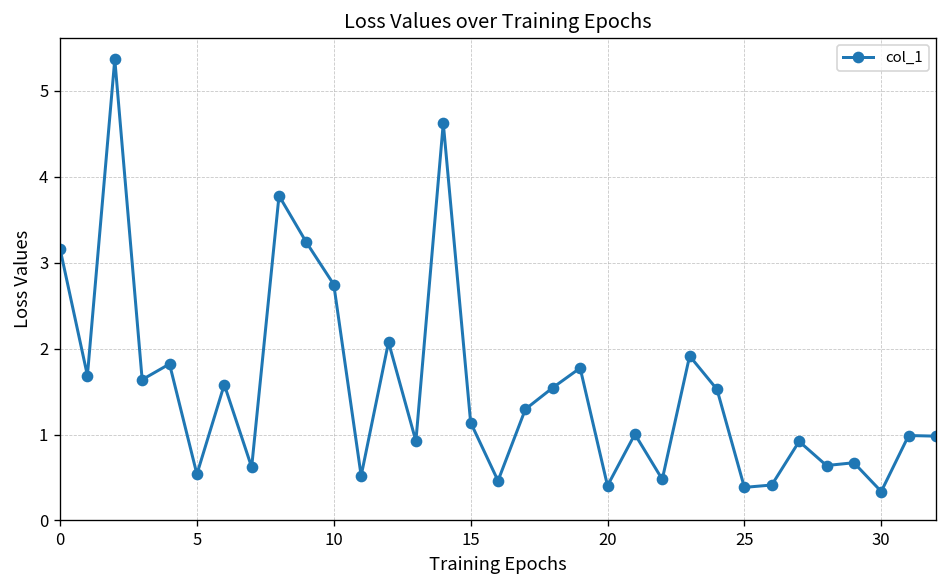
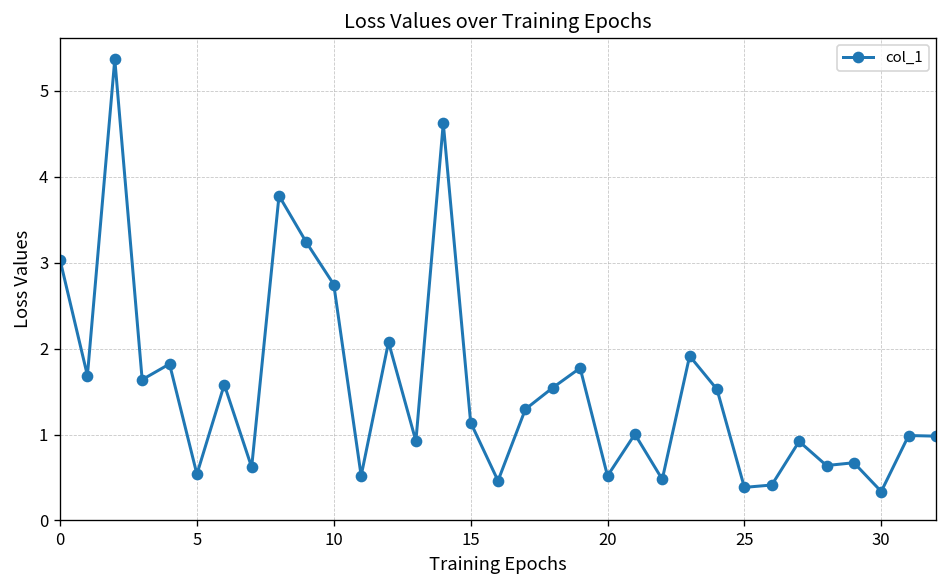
  {
-   "0": 3.2,
+   "0": 3.0,
    "5": 0.5,
    "10": 2.7,
    "15": 1.1,
-   "20": 0.4,
+   "20": 0.5,
    "25": 0.4,
    "30": 0.3
  }
